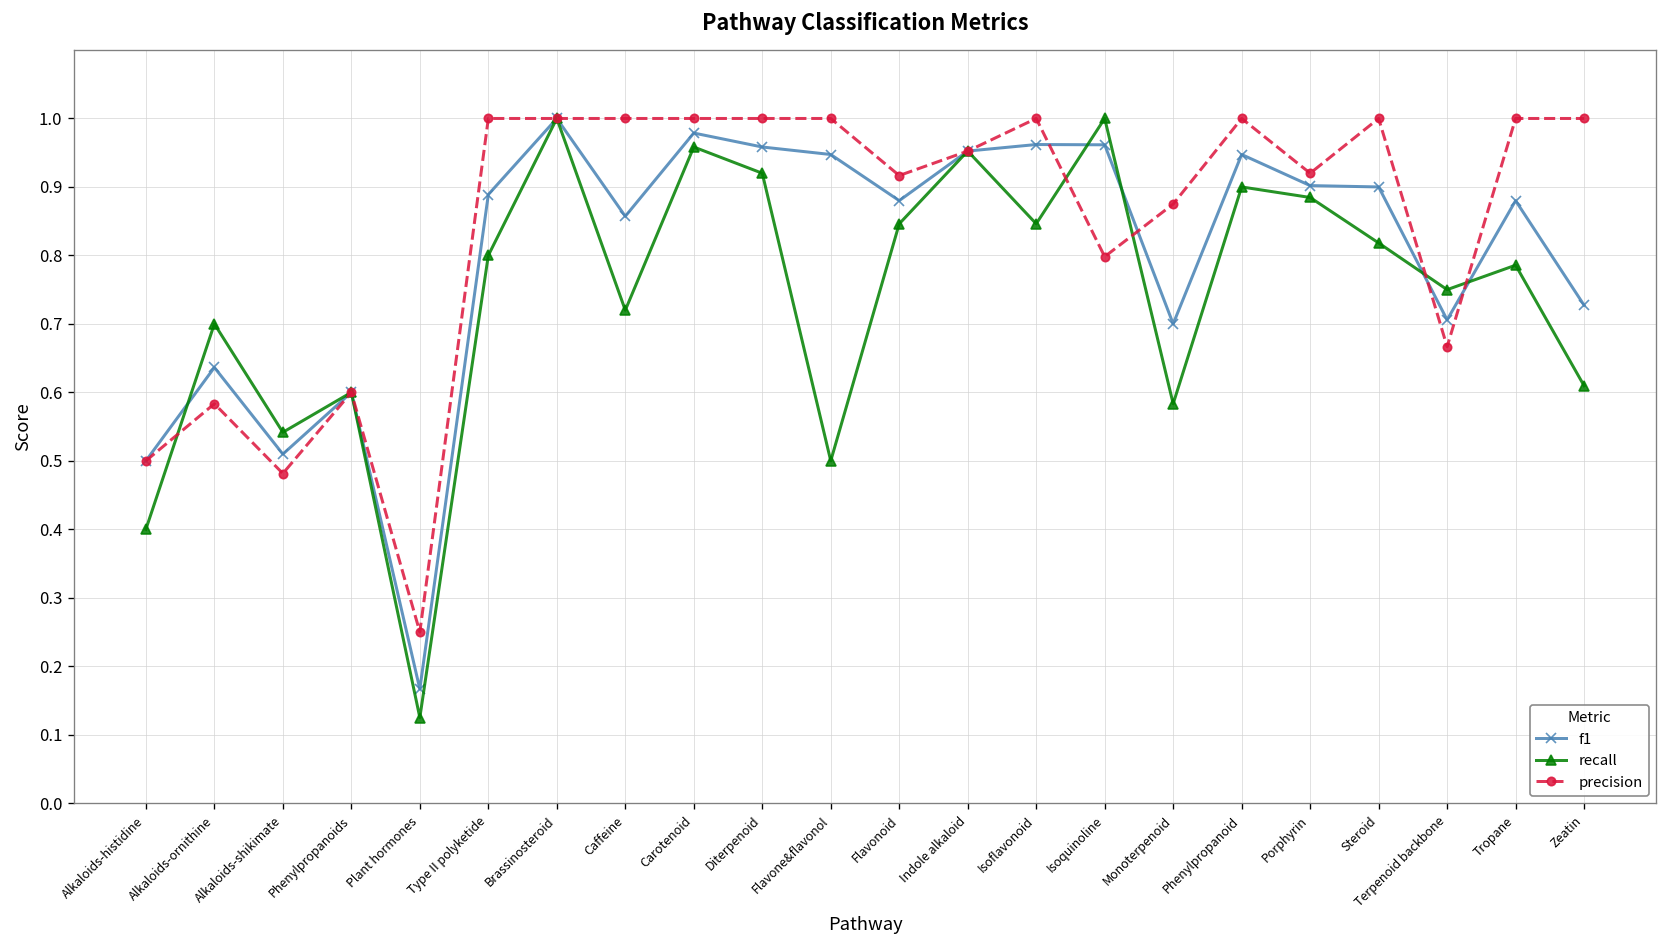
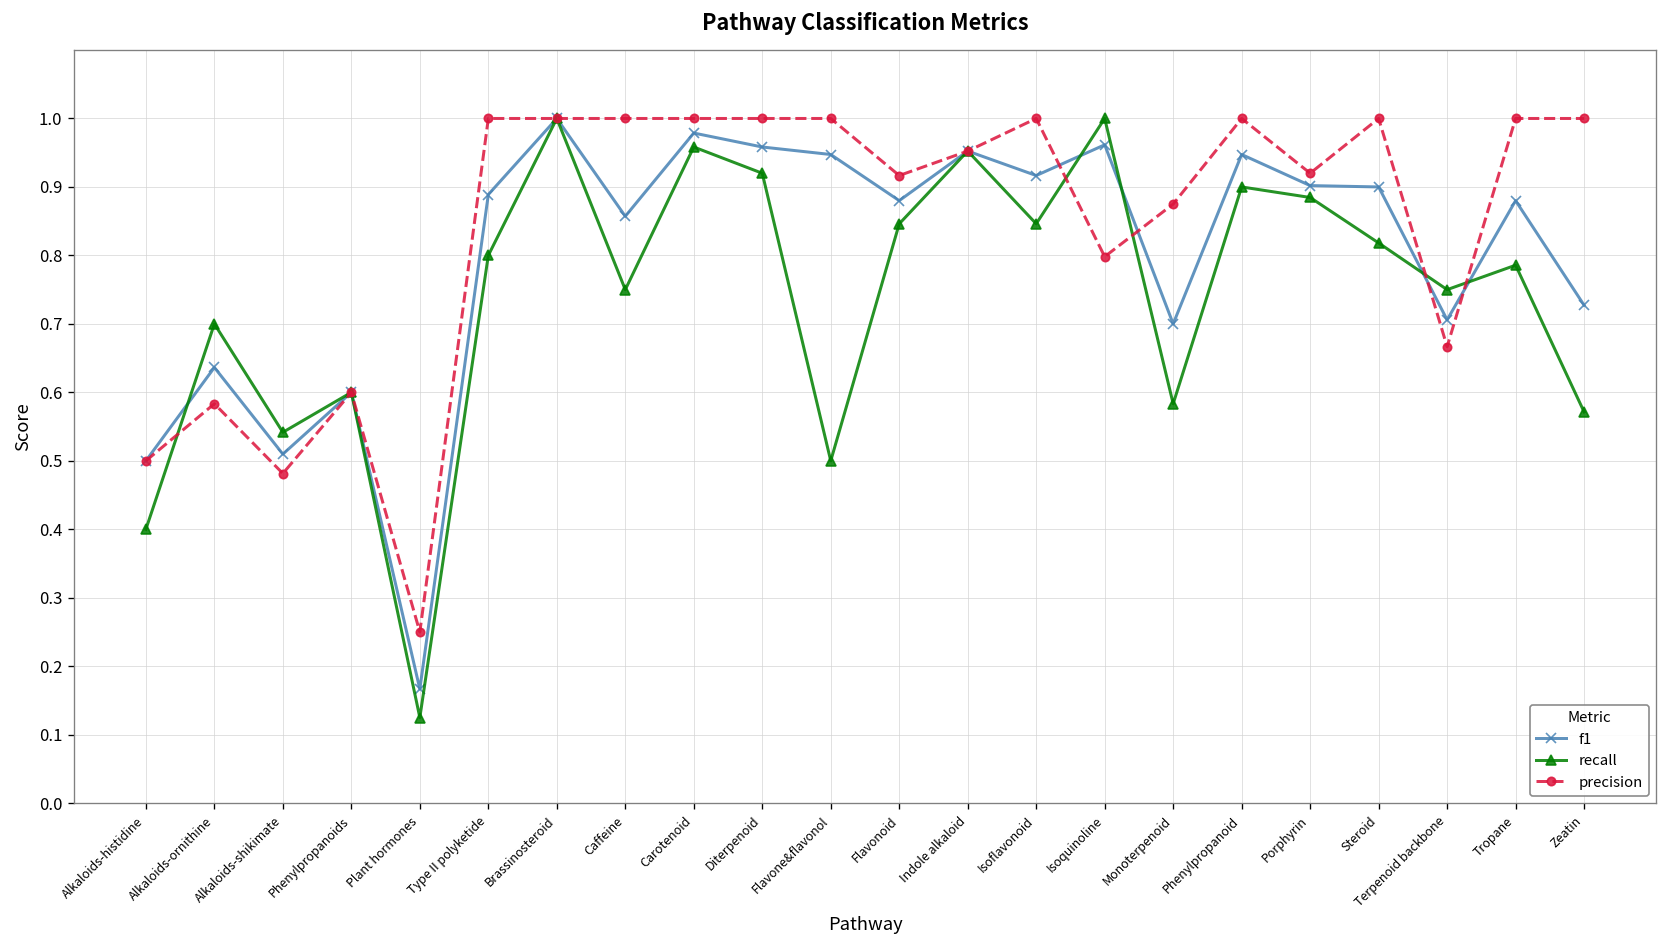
  {
    "f1": {
      "Alkaloids-ornithine": 0.64,
      "Alkaloids-shikimate": 0.51,
      "Plant hormones": 0.17,
      "Type II polyketide": 0.89,
      "Caffeine": 0.86,
      "Carotenoid": 0.98,
      "Diterpenoid": 0.96,
      "Flavone&flavonol": 0.95,
      "Flavonoid": 0.88,
-     "Isoflavonoid": 0.96,
+     "Isoflavonoid": 0.92,
      "Isoquinoline": 0.96,
      "Monoterpenoid": 0.70,
      "Phenylpropanoid": 0.95,
      "Porphyrin": 0.90,
      "Steroid": 0.90,
      "Terpenoid backbone": 0.71,
      "Tropane": 0.88,
      "Zeatin": 0.73
    },
    "recall": {
      "Alkaloids-histidine": 0.40,
      "Alkaloids-ornithine": 0.70,
      "Alkaloids-shikimate": 0.54,
      "Plant hormones": 0.13,
      "Type II polyketide": 0.80,
-     "Caffeine": 0.72,
+     "Caffeine": 0.75,
      "Carotenoid": 0.96,
      "Diterpenoid": 0.92,
      "Flavone&flavonol": 0.50,
      "Flavonoid": 0.85,
      "Isoflavonoid": 0.85,
      "Isoquinoline": 1.00,
      "Monoterpenoid": 0.58,
      "Phenylpropanoid": 0.90,
      "Porphyrin": 0.88,
      "Steroid": 0.82,
      "Terpenoid backbone": 0.75,
      "Tropane": 0.79,
-     "Zeatin": 0.61
+     "Zeatin": 0.57
    },
    "precision": {
      "Alkaloids-ornithine": 0.58,
      "Alkaloids-shikimate": 0.48,
      "Plant hormones": 0.25,
      "Type II polyketide": 1.00,
      "Caffeine": 1.00,
      "Carotenoid": 1.00,
      "Diterpenoid": 1.00,
      "Flavone&flavonol": 1.00,
      "Flavonoid": 0.92,
      "Isoflavonoid": 1.00,
      "Isoquinoline": 0.80,
      "Monoterpenoid": 0.88,
      "Phenylpropanoid": 1.00,
      "Porphyrin": 0.92,
      "Steroid": 1.00,
      "Terpenoid backbone": 0.67,
      "Tropane": 1.00,
      "Zeatin": 1.00
    }
  }
